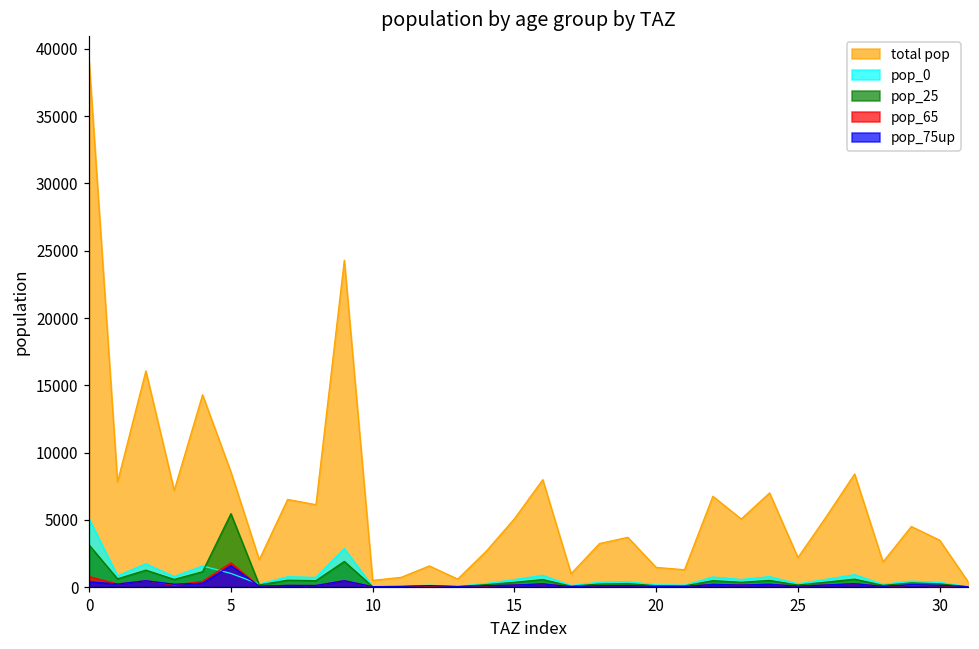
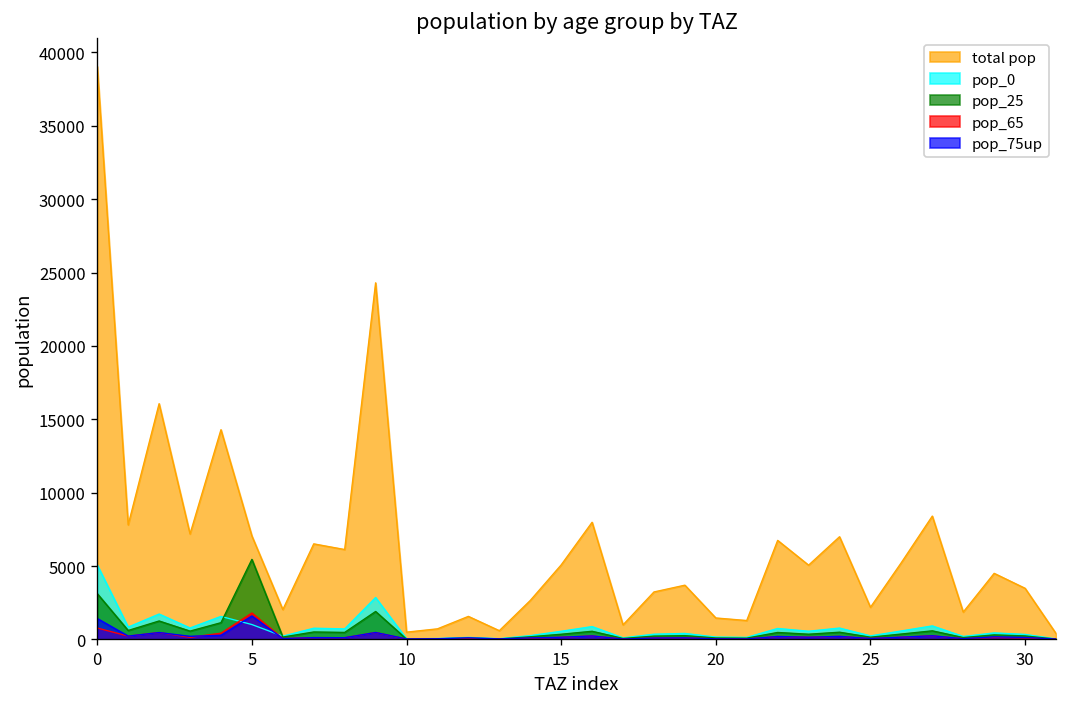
  {
    "total pop": {
      "0": 39000,
-     "5": 8600,
+     "5": 7100,
      "10": 500,
      "15": 5100,
      "20": 1500,
      "25": 2200,
      "30": 3500
    },
    "pop_0": {
      "0": 5100,
      "5": 1000
    },
    "pop_25": {
      "0": 3100,
      "5": 5500
    },
    "pop_65": {
      "0": 800
    },
    "pop_75up": {
-     "0": 400
+     "0": 1400
    }
  }
